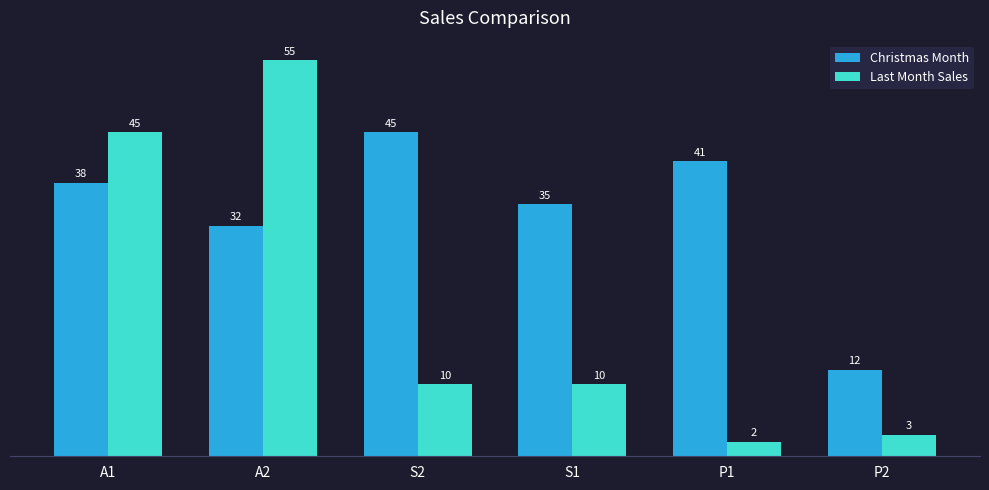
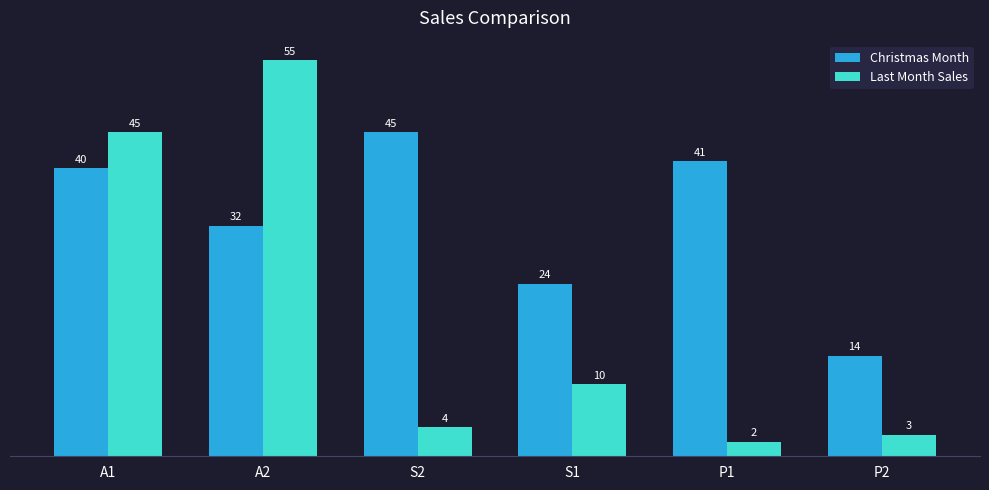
  {
    "Christmas Month": {
-     "A1": 38,
+     "A1": 40,
      "A2": 32,
      "S2": 45,
-     "S1": 35,
+     "S1": 24,
      "P1": 41,
-     "P2": 12
+     "P2": 14
    },
    "Last Month Sales": {
      "A1": 45,
      "A2": 55,
-     "S2": 10,
+     "S2": 4,
      "S1": 10,
      "P1": 2,
      "P2": 3
    }
  }
